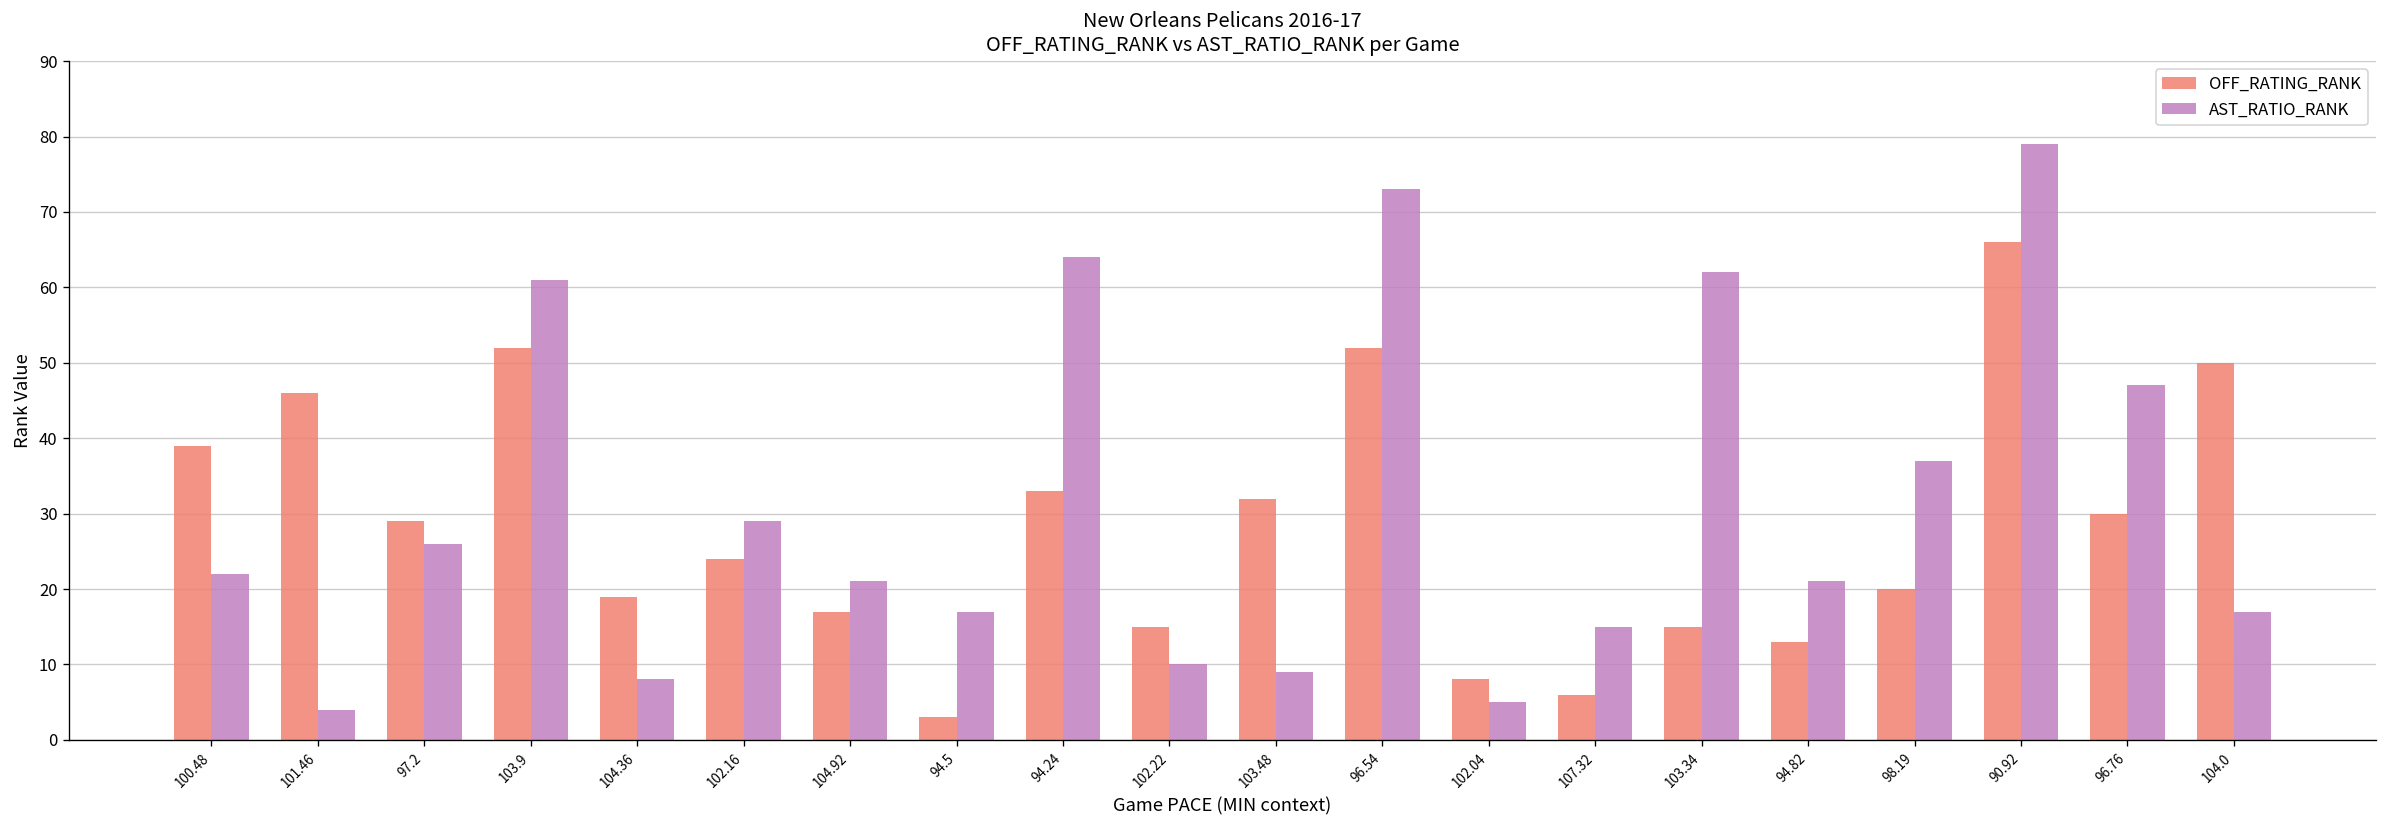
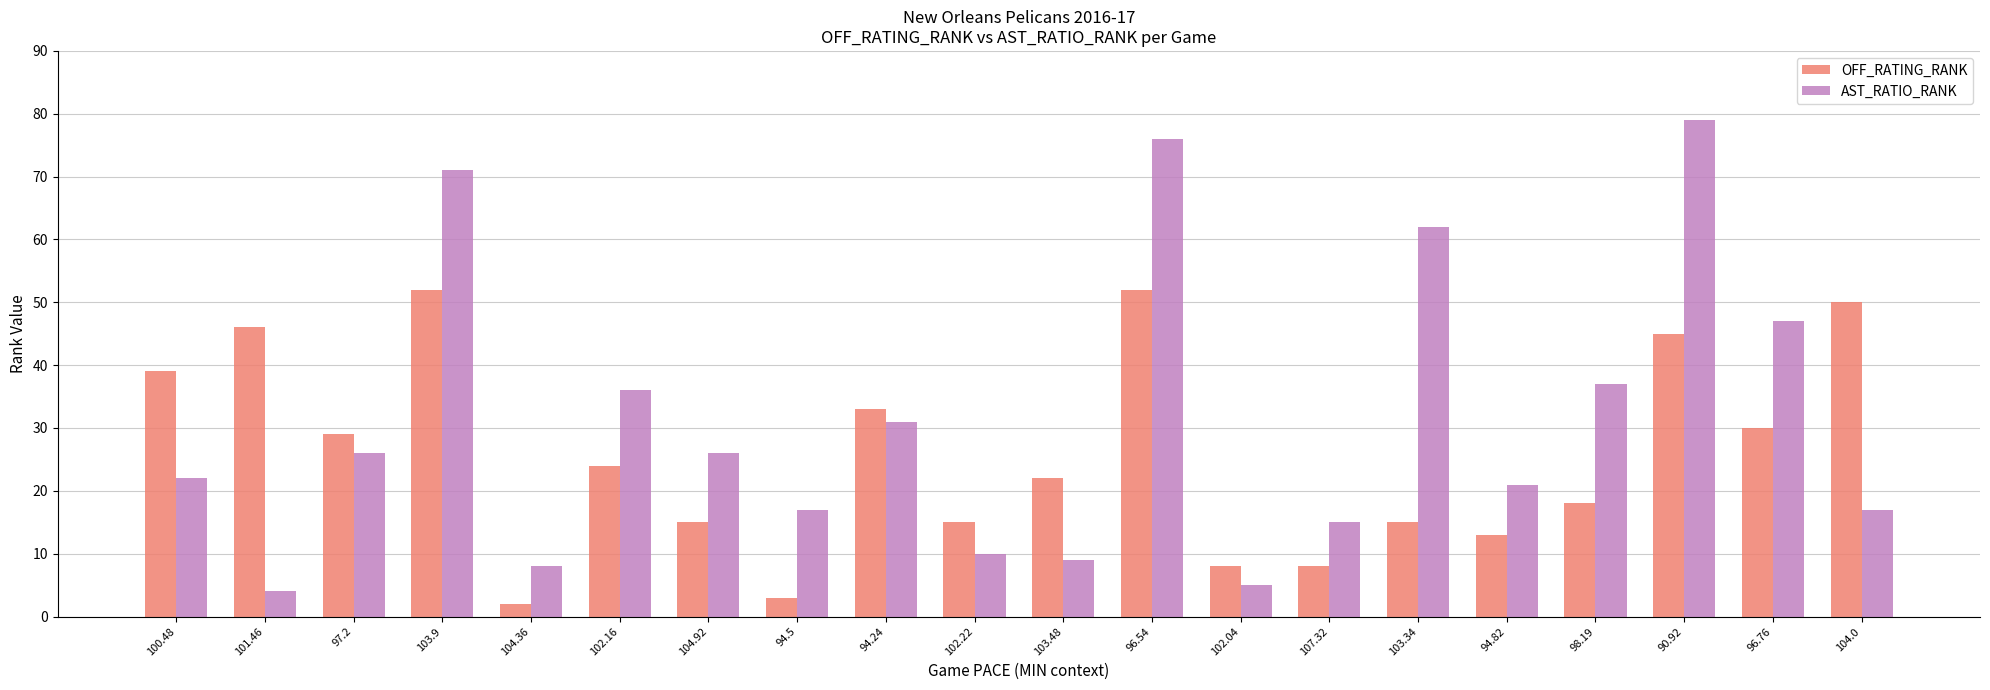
  {
    "OFF_RATING_RANK": {
      "100.48": 39,
      "101.46": 46,
      "97.2": 29,
      "103.9": 52,
-     "104.36": 19,
+     "104.36": 2,
      "102.16": 24,
-     "104.92": 17,
+     "104.92": 15,
      "94.5": 3,
      "94.24": 33,
      "102.22": 15,
-     "103.48": 32,
+     "103.48": 22,
      "96.54": 52,
      "102.04": 8,
-     "107.32": 6,
+     "107.32": 8,
      "103.34": 15,
      "94.82": 13,
-     "98.19": 20,
-     "90.92": 66,
+     "98.19": 18,
+     "90.92": 45,
      "96.76": 30,
      "104.0": 50
    },
    "AST_RATIO_RANK": {
      "100.48": 22,
      "101.46": 4,
      "97.2": 26,
-     "103.9": 61,
+     "103.9": 71,
      "104.36": 8,
-     "102.16": 29,
-     "104.92": 21,
+     "102.16": 36,
+     "104.92": 26,
      "94.5": 17,
-     "94.24": 64,
+     "94.24": 31,
      "102.22": 10,
      "103.48": 9,
-     "96.54": 73,
+     "96.54": 76,
      "102.04": 5,
      "107.32": 15,
      "103.34": 62,
      "94.82": 21,
      "98.19": 37,
      "90.92": 79,
      "96.76": 47,
      "104.0": 17
    }
  }
